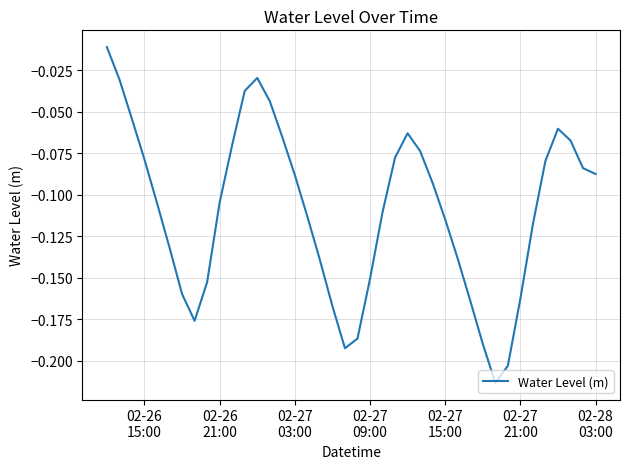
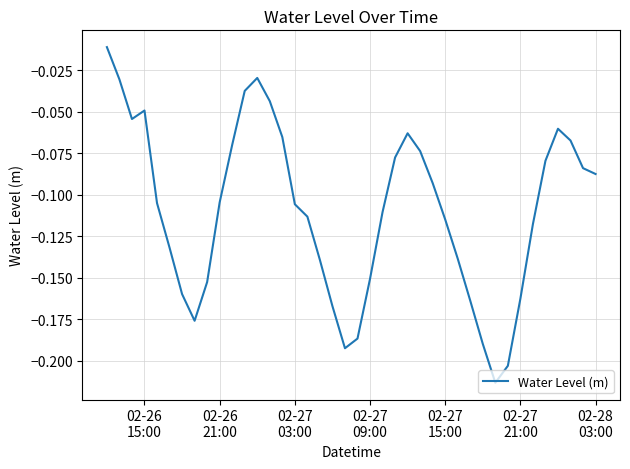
  {
-   "02-26 15:00": -0.079,
+   "02-26 15:00": -0.049,
    "02-26 21:00": -0.105,
-   "02-27 03:00": -0.088,
+   "02-27 03:00": -0.106,
    "02-27 09:00": -0.151,
    "02-27 15:00": -0.115,
    "02-27 21:00": -0.163,
    "02-28 03:00": -0.088
  }
